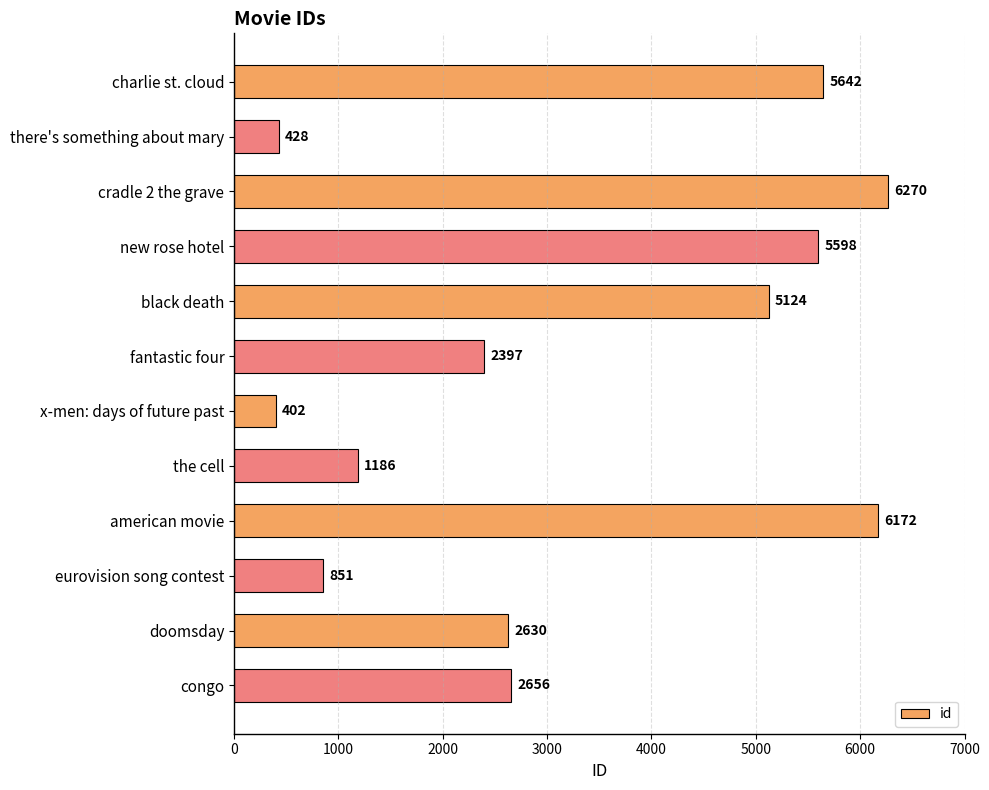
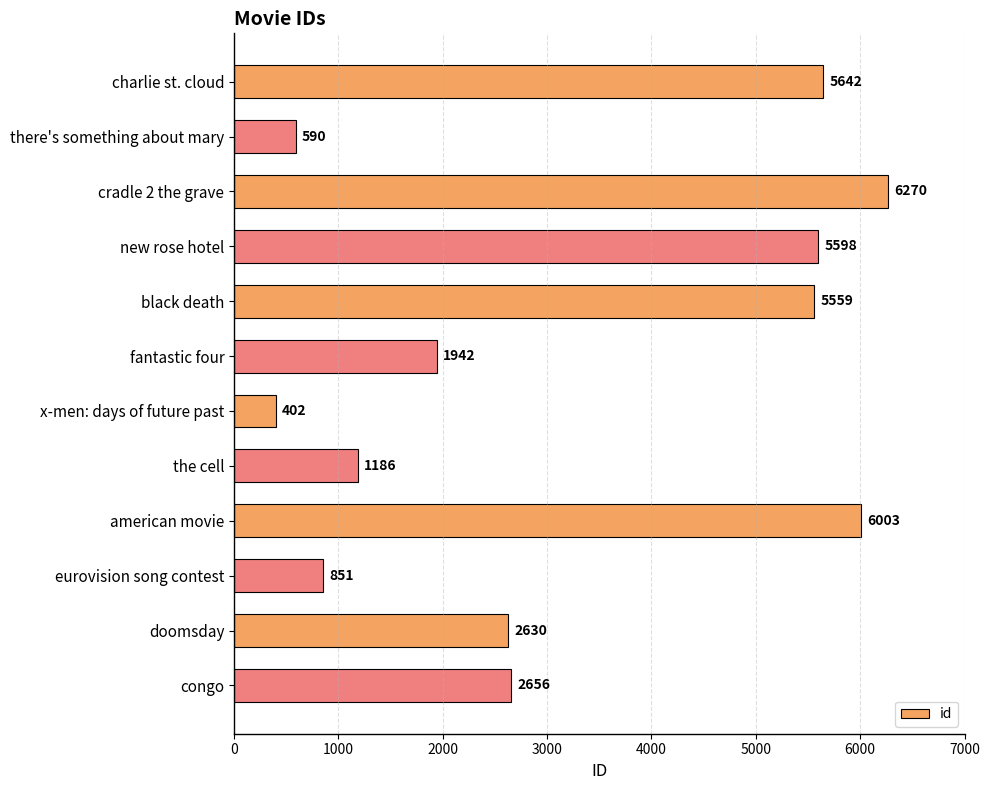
  {
    "charlie st. cloud": 5642,
-   "there's something about mary": 428,
+   "there's something about mary": 590,
    "cradle 2 the grave": 6270,
    "new rose hotel": 5598,
-   "black death": 5124,
-   "fantastic four": 2397,
+   "black death": 5559,
+   "fantastic four": 1942,
    "x-men: days of future past": 402,
    "the cell": 1186,
-   "american movie": 6172,
+   "american movie": 6003,
    "eurovision song contest": 851,
    "doomsday": 2630,
    "congo": 2656
  }
